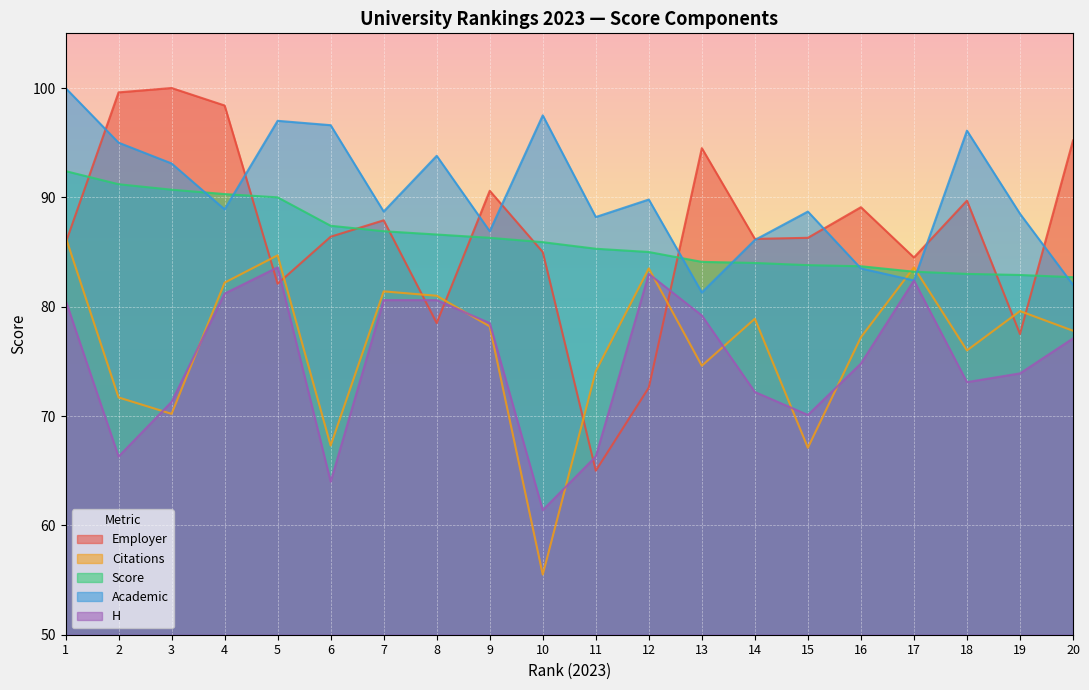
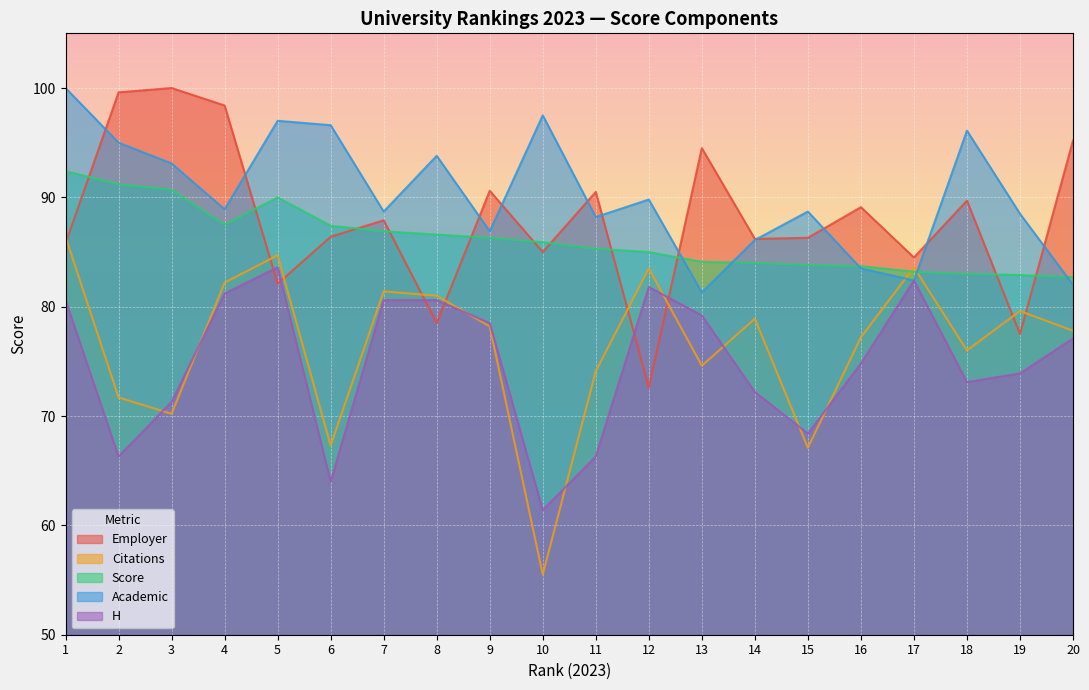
  {
    "Employer": {
      "1": 85.8,
      "2": 99.6,
      "3": 100.0,
      "4": 98.4,
      "5": 82.1,
      "6": 86.4,
      "7": 87.9,
      "8": 78.5,
      "9": 90.6,
      "10": 85.0,
-     "11": 65.0,
+     "11": 90.5,
      "12": 72.6,
      "13": 94.5,
      "15": 86.3,
      "16": 89.1,
      "17": 84.5,
      "18": 89.7,
      "19": 77.5,
      "20": 95.2
    },
    "Citations": {
      "1": 86.4,
      "2": 71.7,
      "3": 70.2,
      "4": 82.2,
      "5": 84.7,
      "6": 67.3,
      "7": 81.4,
      "8": 81.0,
      "9": 78.2,
      "10": 55.5,
      "11": 74.1,
      "12": 83.5,
      "13": 74.6,
      "14": 78.9,
      "15": 67.1,
      "16": 77.2,
      "17": 83.6,
      "18": 76.0,
      "19": 79.6,
      "20": 77.8
    },
    "Score": {
      "1": 92.4,
      "2": 91.2,
      "3": 90.7,
-     "4": 90.3,
+     "4": 87.5,
      "5": 90.0,
      "6": 87.4,
      "7": 86.9,
      "8": 86.6,
      "9": 86.3,
      "10": 85.9,
      "11": 85.3,
      "12": 85.0,
      "13": 84.1,
      "14": 84.0,
      "15": 83.8,
      "17": 83.2,
      "18": 83.0,
      "19": 82.9,
      "20": 82.7
    },
    "Academic": {
      "1": 100.0,
      "2": 95.0,
      "3": 93.1,
      "4": 88.9,
      "5": 97.0,
      "6": 96.6,
      "7": 88.7,
      "8": 93.8,
      "9": 86.9,
      "10": 97.5,
      "11": 88.2,
      "12": 89.8,
      "13": 81.3,
      "15": 88.7,
      "18": 96.1,
      "19": 88.5,
      "20": 82.0
    },
    "H": {
      "1": 80.6,
      "2": 66.3,
      "3": 71.3,
      "4": 81.2,
      "5": 83.6,
      "6": 64.0,
      "7": 80.6,
      "8": 80.6,
      "9": 78.5,
      "10": 61.4,
      "11": 66.3,
-     "12": 83.0,
+     "12": 81.8,
      "13": 79.2,
      "14": 72.2,
-     "15": 70.1,
+     "15": 68.4,
      "16": 74.8,
      "18": 73.1,
      "19": 73.9,
      "20": 77.1
    }
  }
